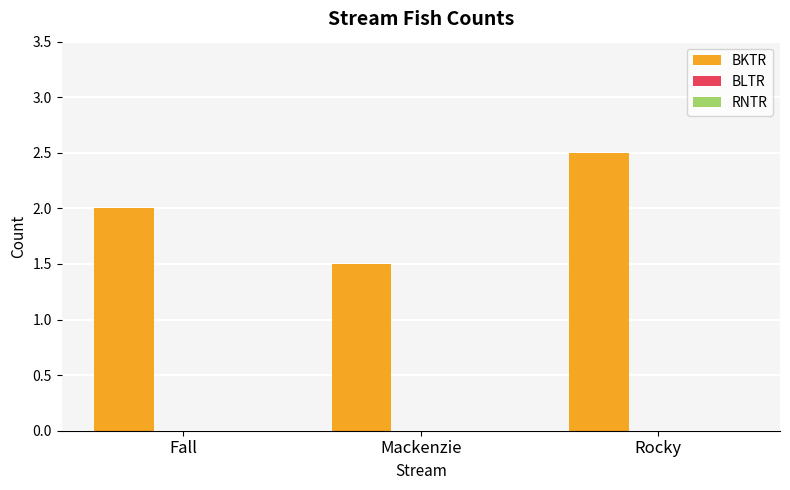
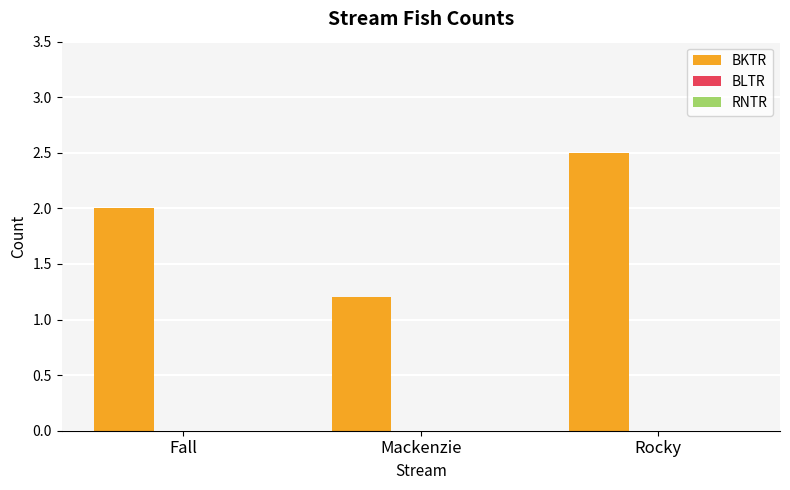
  {
    "BKTR": {
      "Fall": 2.0,
-     "Mackenzie": 1.5,
+     "Mackenzie": 1.2,
      "Rocky": 2.5
    },
    "BLTR": {
      "Fall": 0.0,
      "Mackenzie": 0.0,
      "Rocky": 0.0
    },
    "RNTR": {
      "Fall": 0.0,
      "Mackenzie": 0.0,
      "Rocky": 0.0
    }
  }
